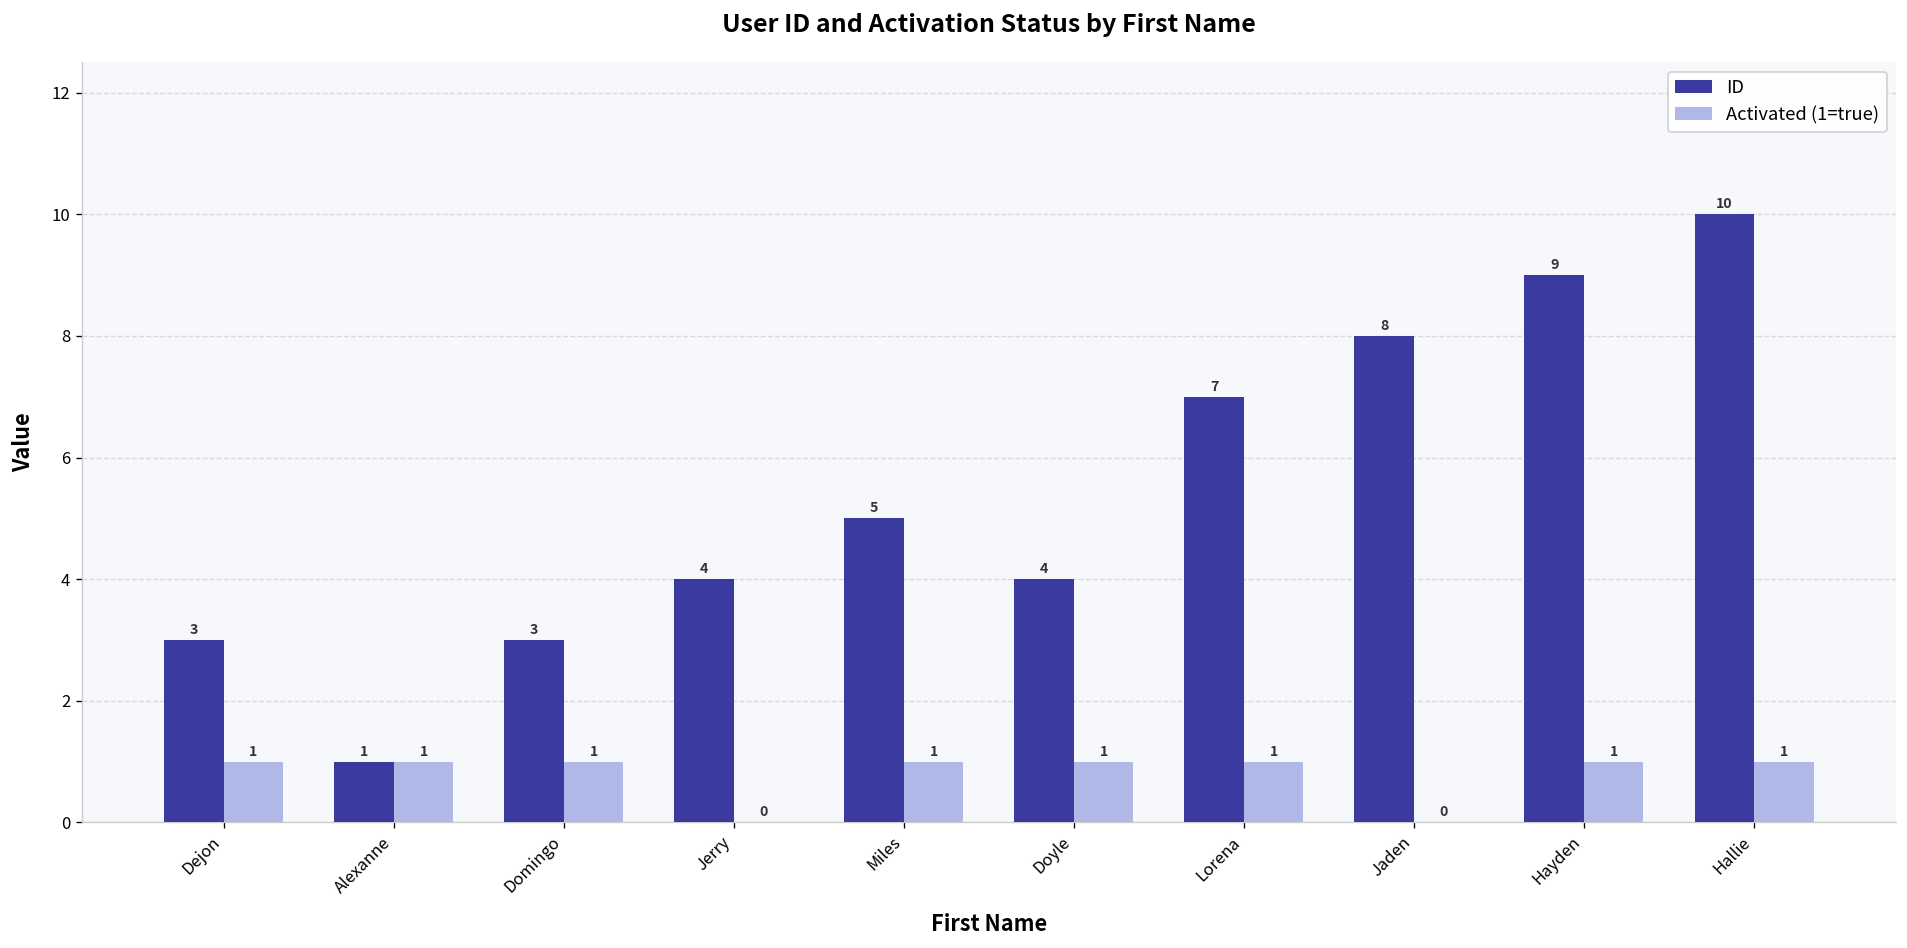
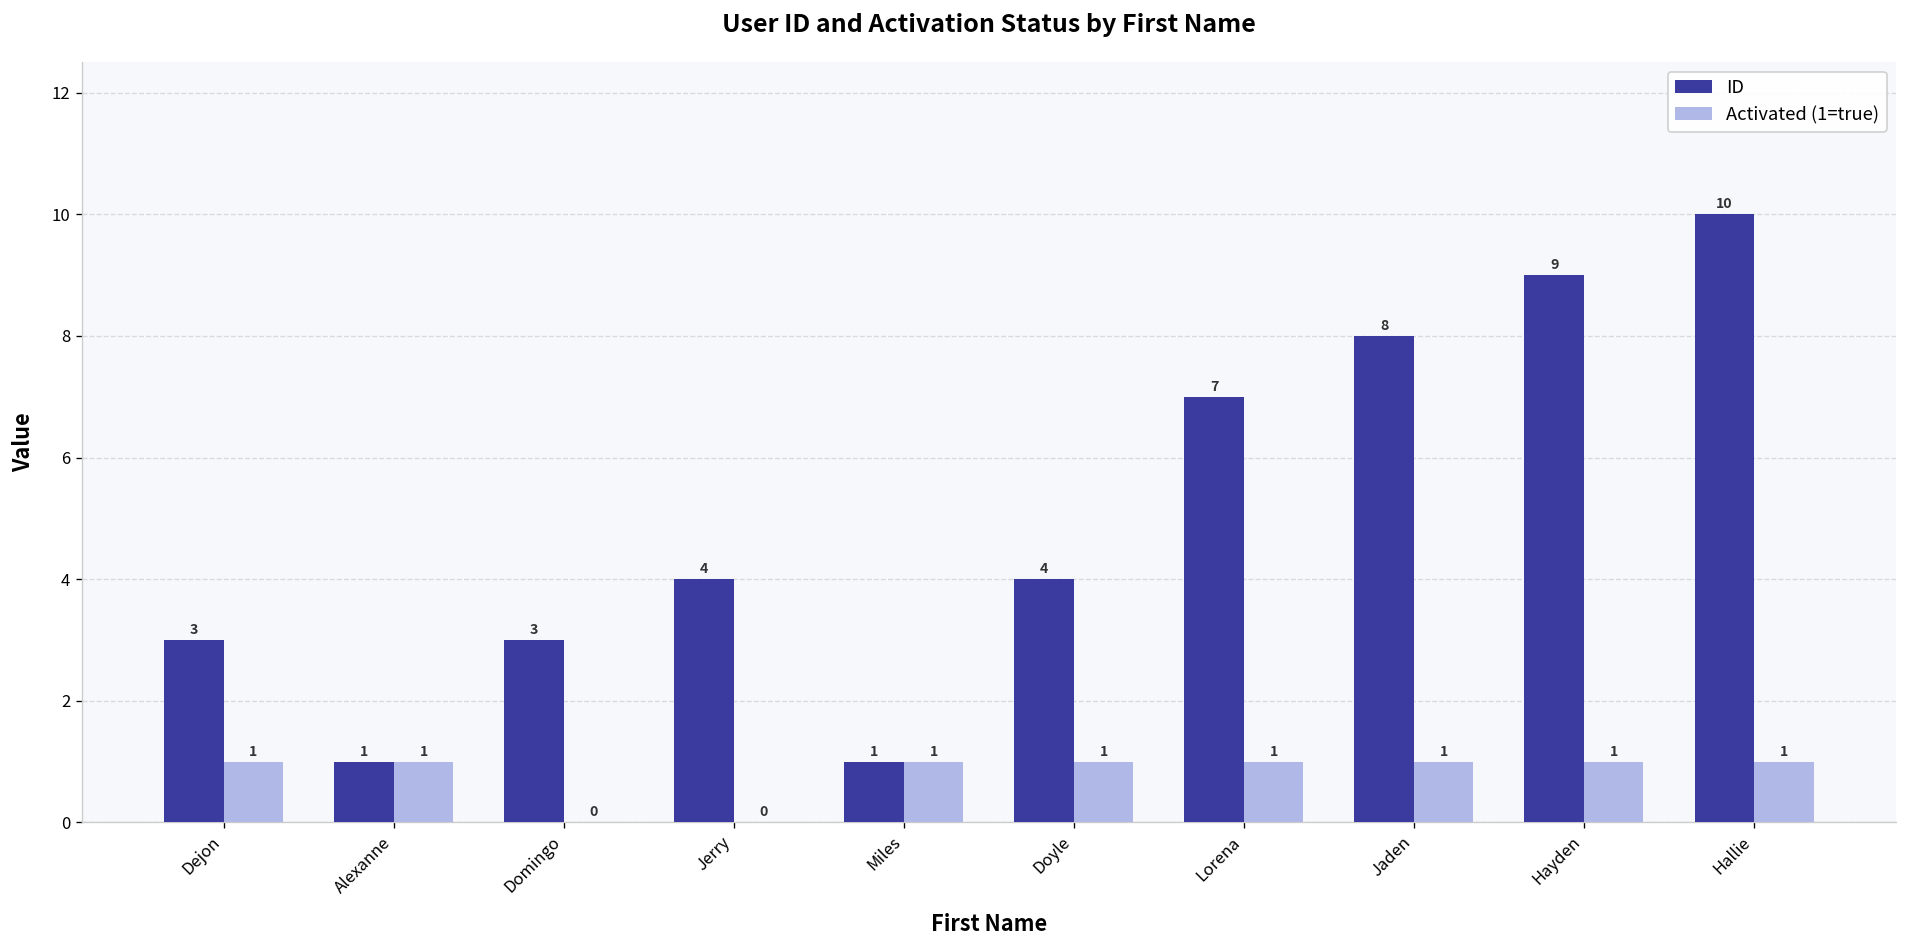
  {
    "ID": {
      "Dejon": 3,
      "Alexanne": 1,
      "Domingo": 3,
      "Jerry": 4,
-     "Miles": 5,
+     "Miles": 1,
      "Doyle": 4,
      "Lorena": 7,
      "Jaden": 8,
      "Hayden": 9,
      "Hallie": 10
    },
    "Activated (1=true)": {
      "Dejon": 1,
      "Alexanne": 1,
-     "Domingo": 1,
+     "Domingo": 0,
      "Jerry": 0,
      "Miles": 1,
      "Doyle": 1,
      "Lorena": 1,
-     "Jaden": 0,
+     "Jaden": 1,
      "Hayden": 1,
      "Hallie": 1
    }
  }
